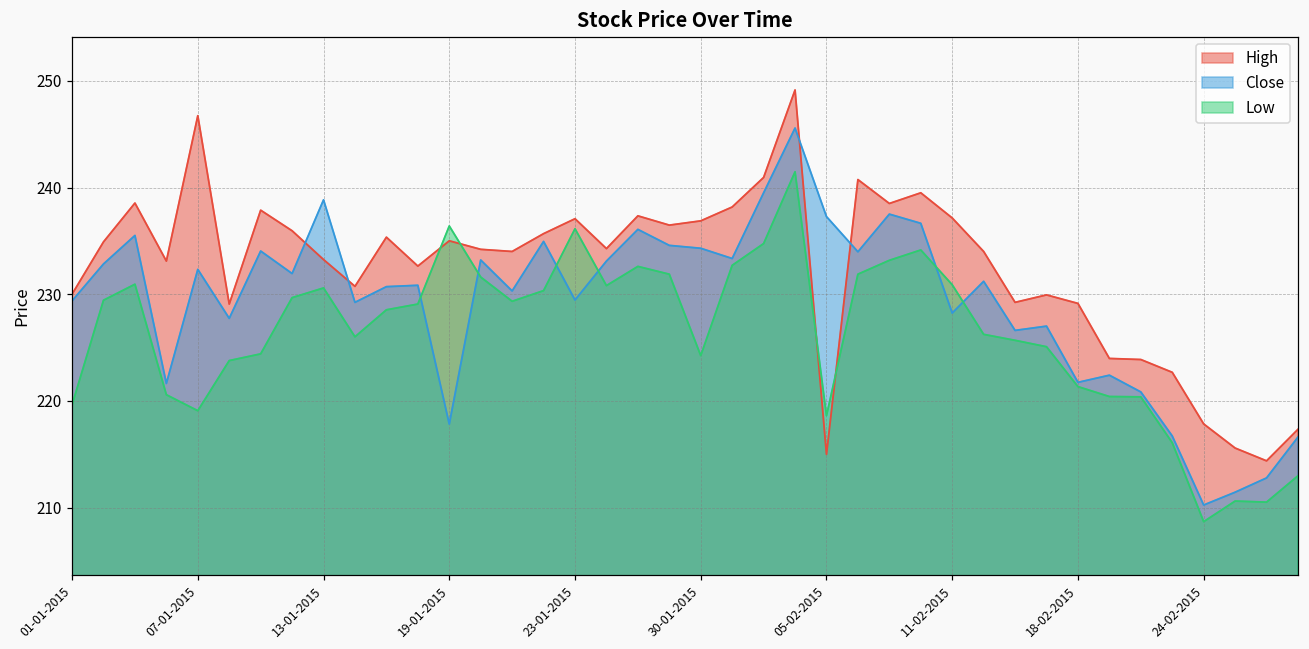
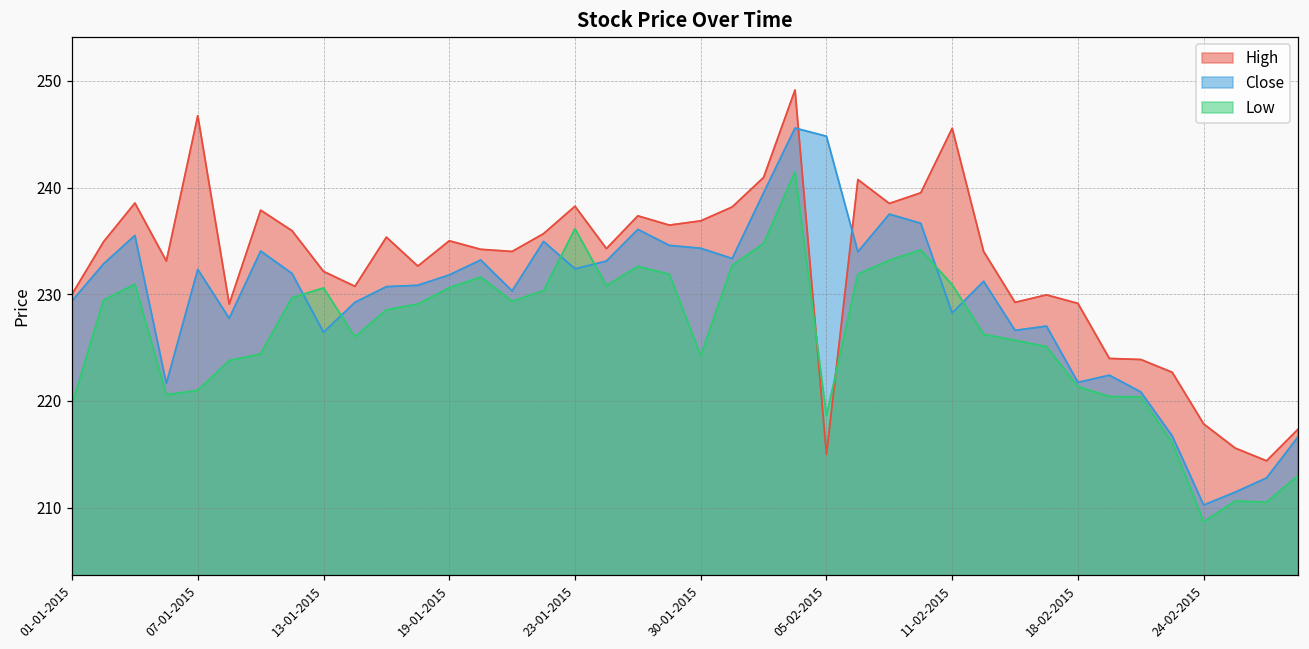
  {
    "High": {
      "01-01-2015": 230,
      "07-01-2015": 247,
-     "13-01-2015": 233,
+     "13-01-2015": 232,
      "19-01-2015": 235,
-     "23-01-2015": 237,
+     "23-01-2015": 238,
      "30-01-2015": 237,
      "05-02-2015": 215,
-     "11-02-2015": 237,
+     "11-02-2015": 246,
      "18-02-2015": 229,
      "24-02-2015": 218
    },
    "Close": {
      "01-01-2015": 229,
      "07-01-2015": 232,
-     "13-01-2015": 239,
-     "19-01-2015": 218,
-     "23-01-2015": 229,
+     "13-01-2015": 226,
+     "19-01-2015": 232,
+     "23-01-2015": 232,
      "30-01-2015": 234,
-     "05-02-2015": 237,
+     "05-02-2015": 245,
      "11-02-2015": 228,
      "18-02-2015": 222,
      "24-02-2015": 210
    },
    "Low": {
      "01-01-2015": 220,
-     "07-01-2015": 219,
+     "07-01-2015": 221,
      "13-01-2015": 231,
-     "19-01-2015": 236,
+     "19-01-2015": 231,
      "23-01-2015": 236,
      "30-01-2015": 224,
      "05-02-2015": 219,
      "11-02-2015": 231,
      "18-02-2015": 221,
      "24-02-2015": 209
    }
  }
